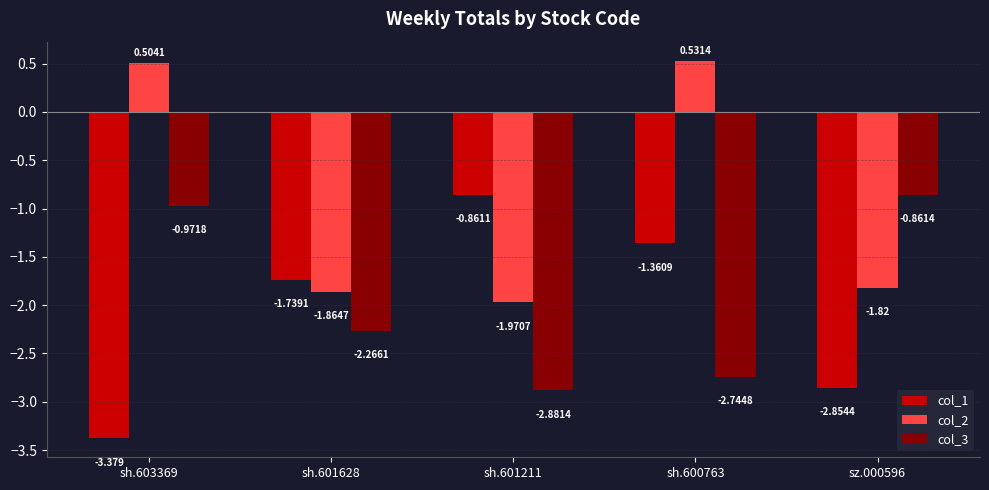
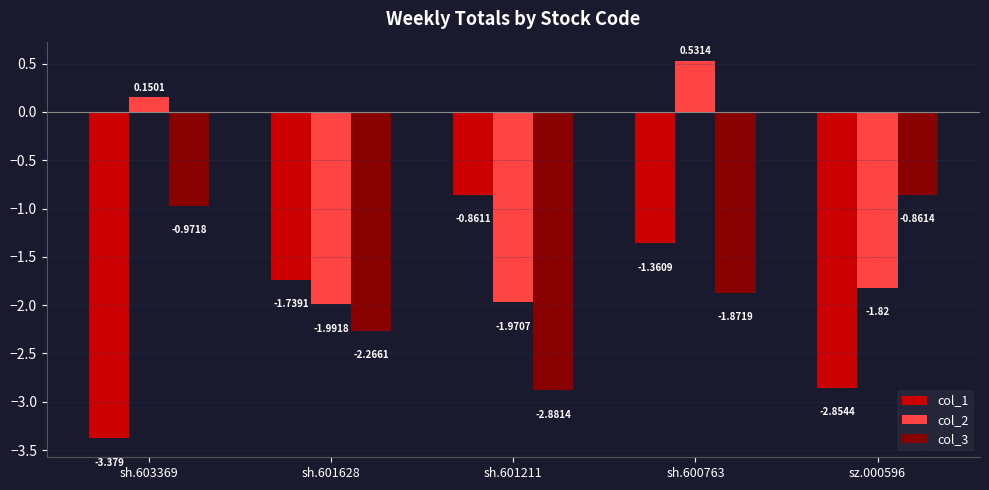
  {
    "col_1": {
      "sh.603369": -3.379,
      "sh.601628": -1.7391,
      "sh.601211": -0.8611,
      "sh.600763": -1.3609,
      "sz.000596": -2.8544
    },
    "col_2": {
-     "sh.603369": 0.5041,
-     "sh.601628": -1.8647,
+     "sh.603369": 0.1501,
+     "sh.601628": -1.9918,
      "sh.601211": -1.9707,
      "sh.600763": 0.5314,
      "sz.000596": -1.82
    },
    "col_3": {
      "sh.603369": -0.9718,
      "sh.601628": -2.2661,
      "sh.601211": -2.8814,
-     "sh.600763": -2.7448,
+     "sh.600763": -1.8719,
      "sz.000596": -0.8614
    }
  }
